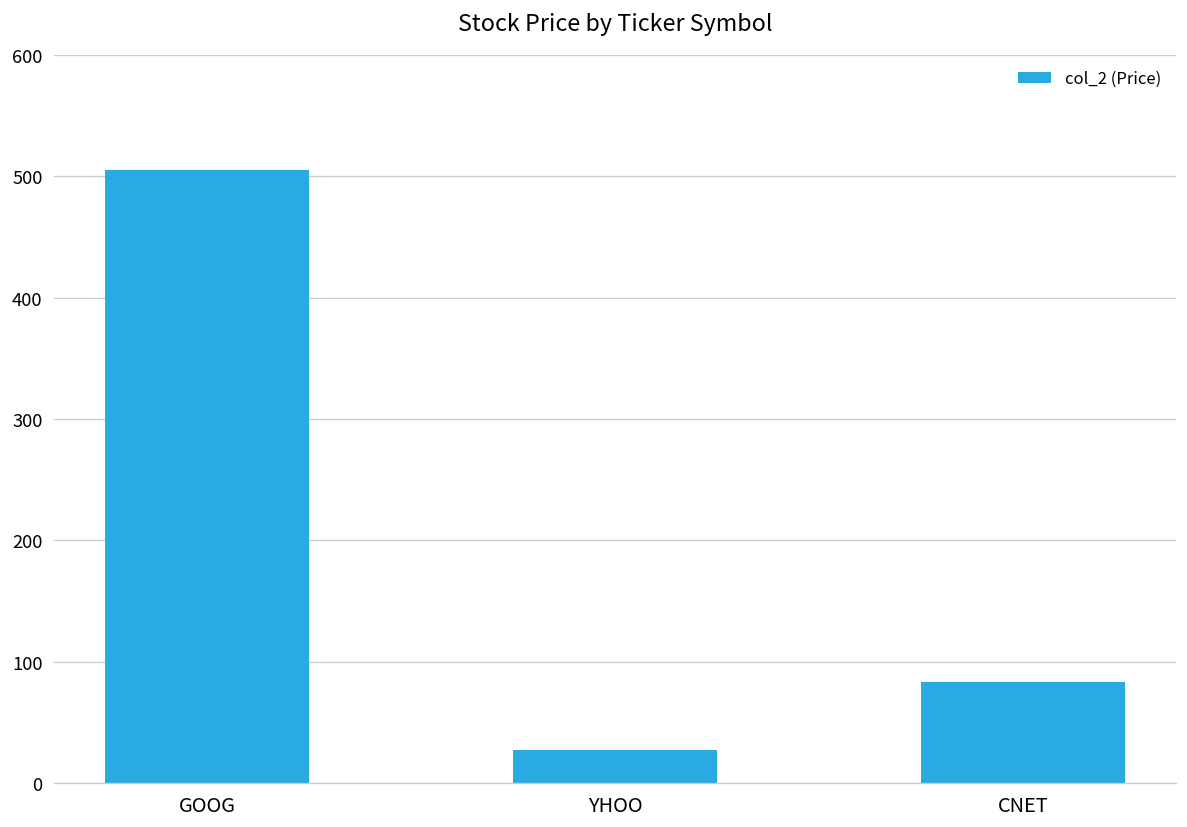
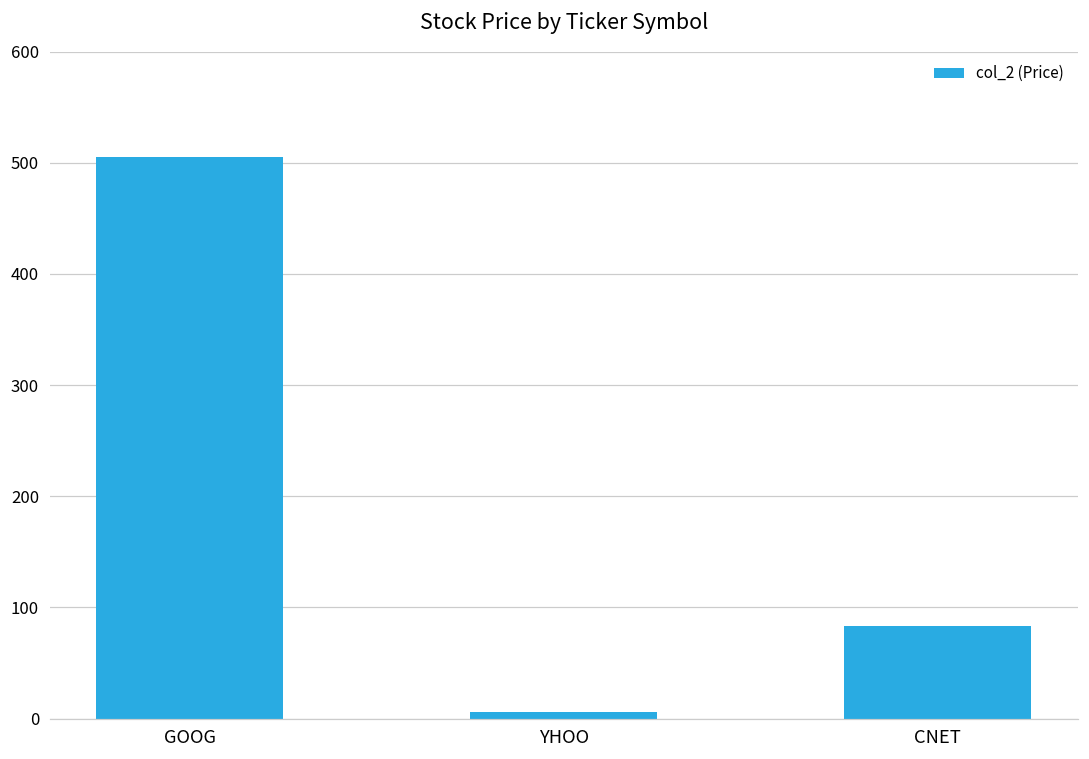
  {
    "GOOG": 505,
-   "YHOO": 27,
+   "YHOO": 6,
    "CNET": 83
  }
